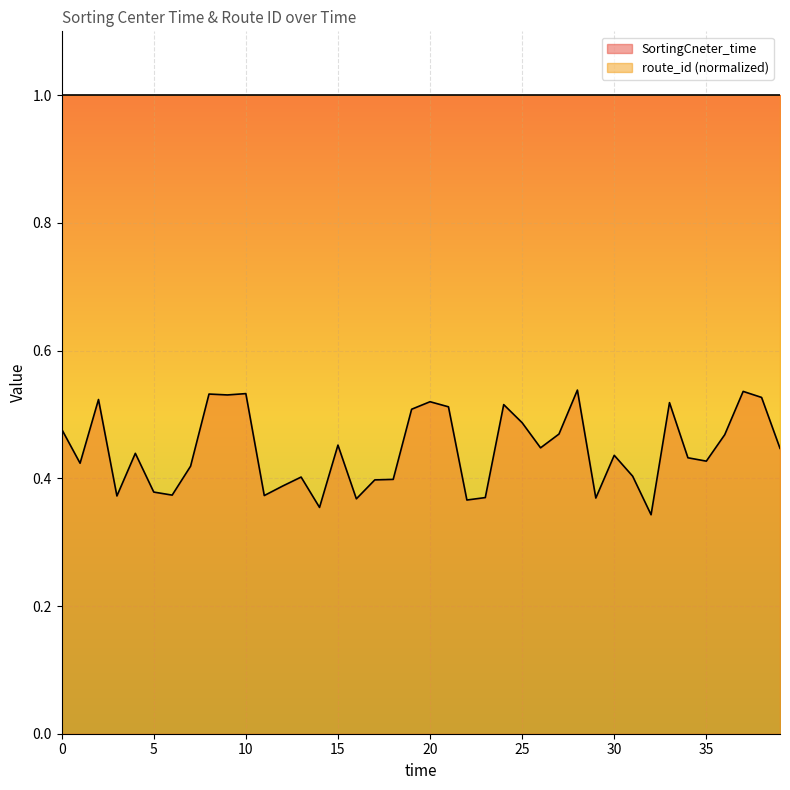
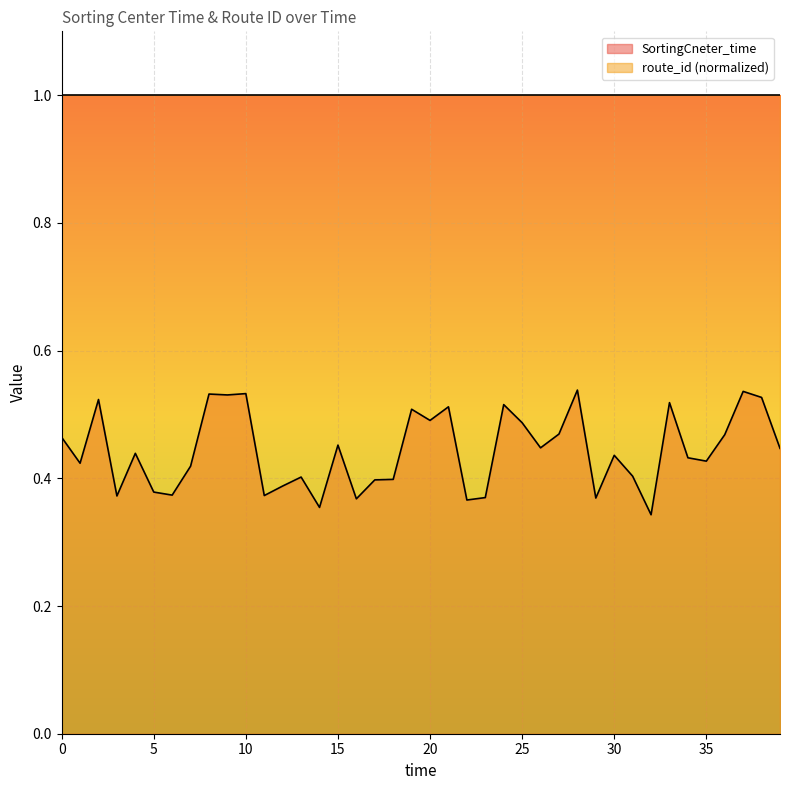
  {
    "SortingCneter_time": {
-     "0": 0.48,
+     "0": 0.46,
      "5": 0.38,
      "10": 0.53,
      "15": 0.45,
-     "20": 0.52,
+     "20": 0.49,
      "25": 0.49,
      "30": 0.44,
      "35": 0.43
    },
    "route_id (normalized)": {
      "0": 1.00,
      "5": 1.00,
      "10": 1.00,
      "15": 1.00,
      "20": 1.00,
      "25": 1.00,
      "30": 1.00,
      "35": 1.00
    }
  }
